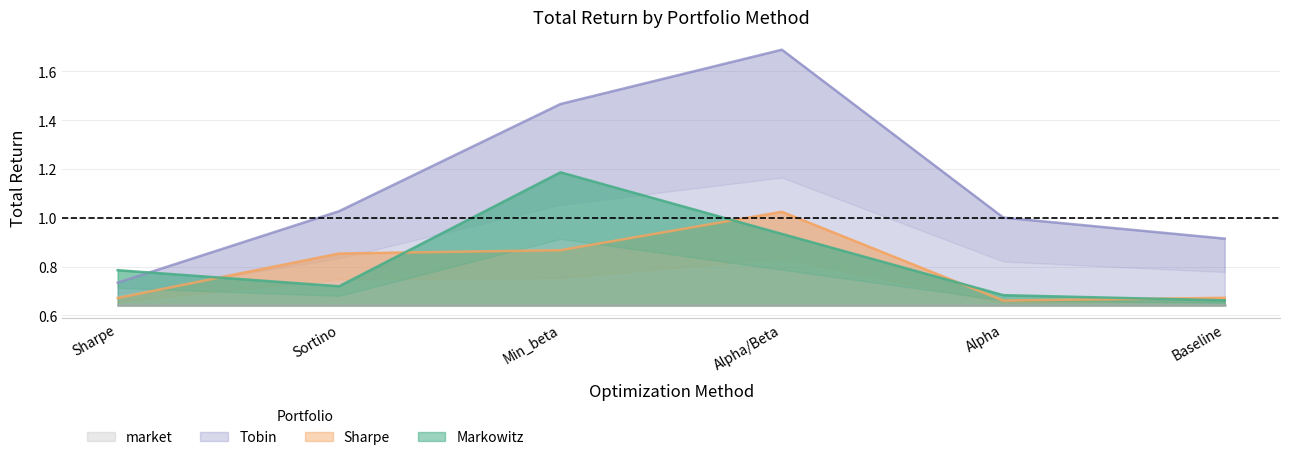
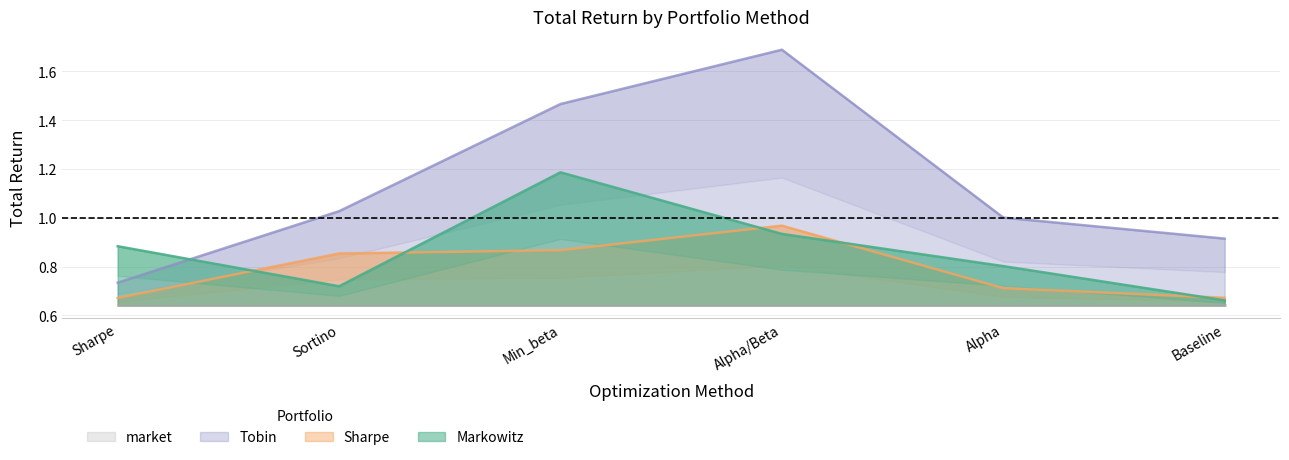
  {
    "Sharpe": {
      "Sharpe": 0.67,
      "Sortino": 0.85,
      "Min_beta": 0.87,
-     "Alpha/Beta": 1.02,
-     "Alpha": 0.66
+     "Alpha/Beta": 0.97,
+     "Alpha": 0.71
    },
    "Markowitz": {
-     "Sharpe": 0.79,
+     "Sharpe": 0.88,
      "Sortino": 0.72,
      "Min_beta": 1.19,
      "Alpha/Beta": 0.93,
-     "Alpha": 0.68
+     "Alpha": 0.80
    }
  }
